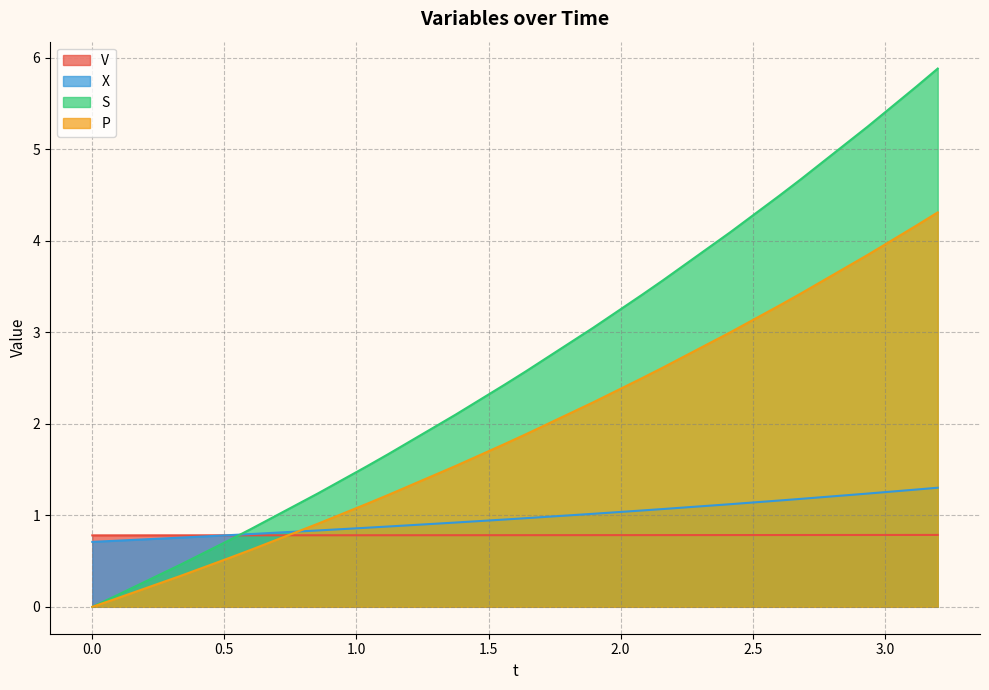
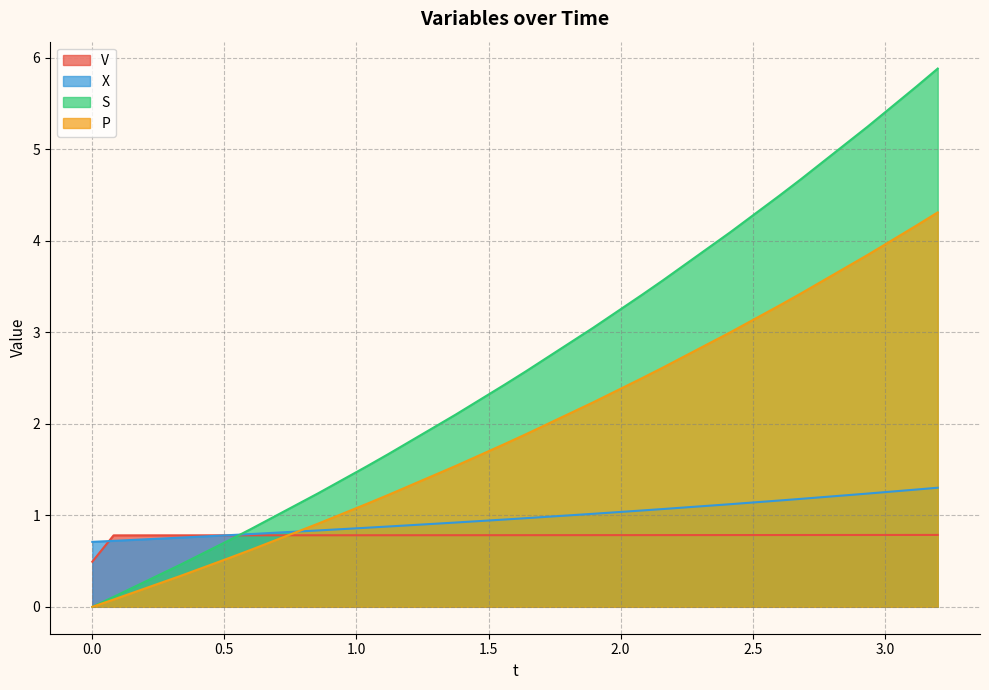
  {
    "V": {
-     "0.0": 0.8
+     "0.0": 0.5
    },
    "X": {
      "0.0": 0.7
    }
  }
